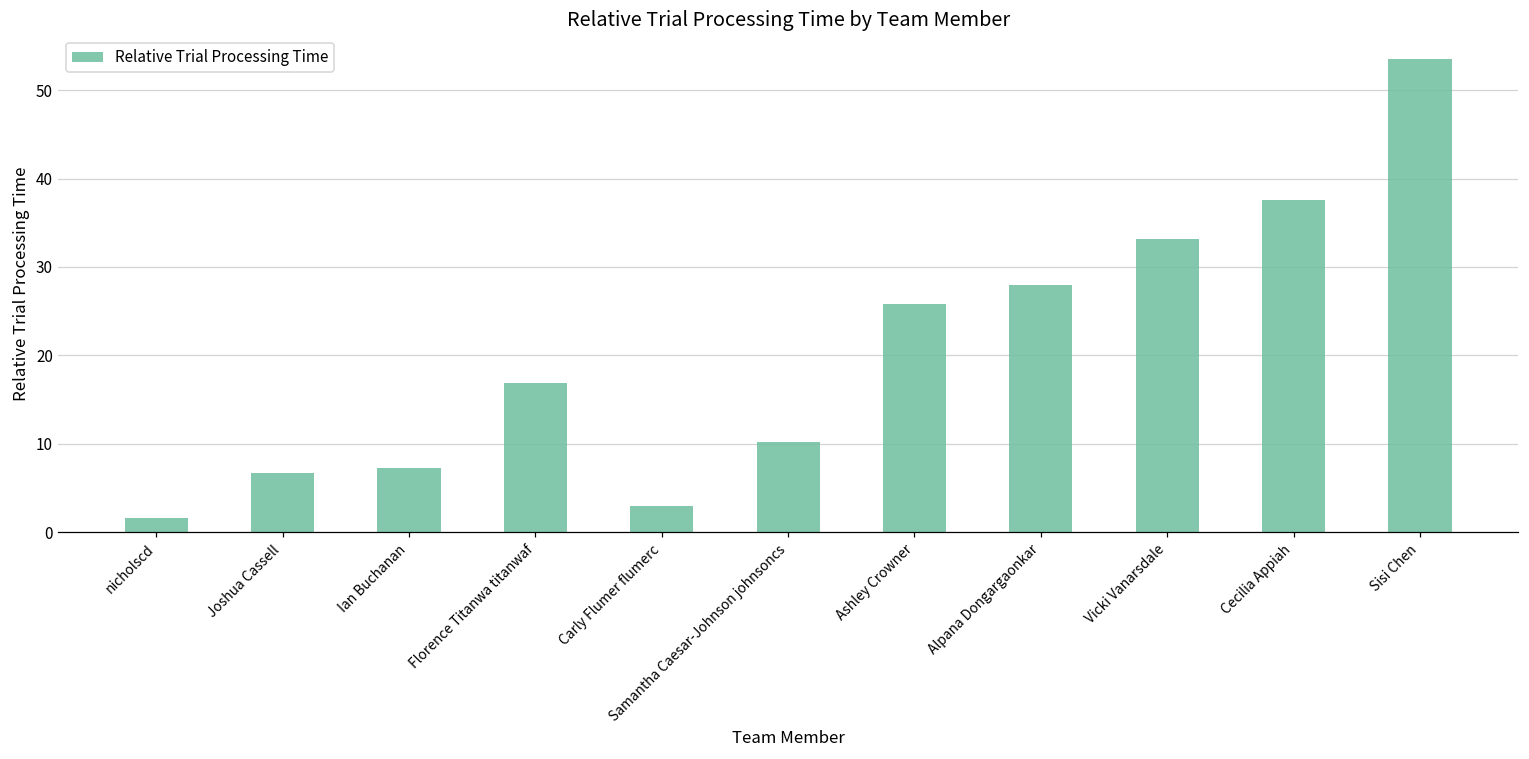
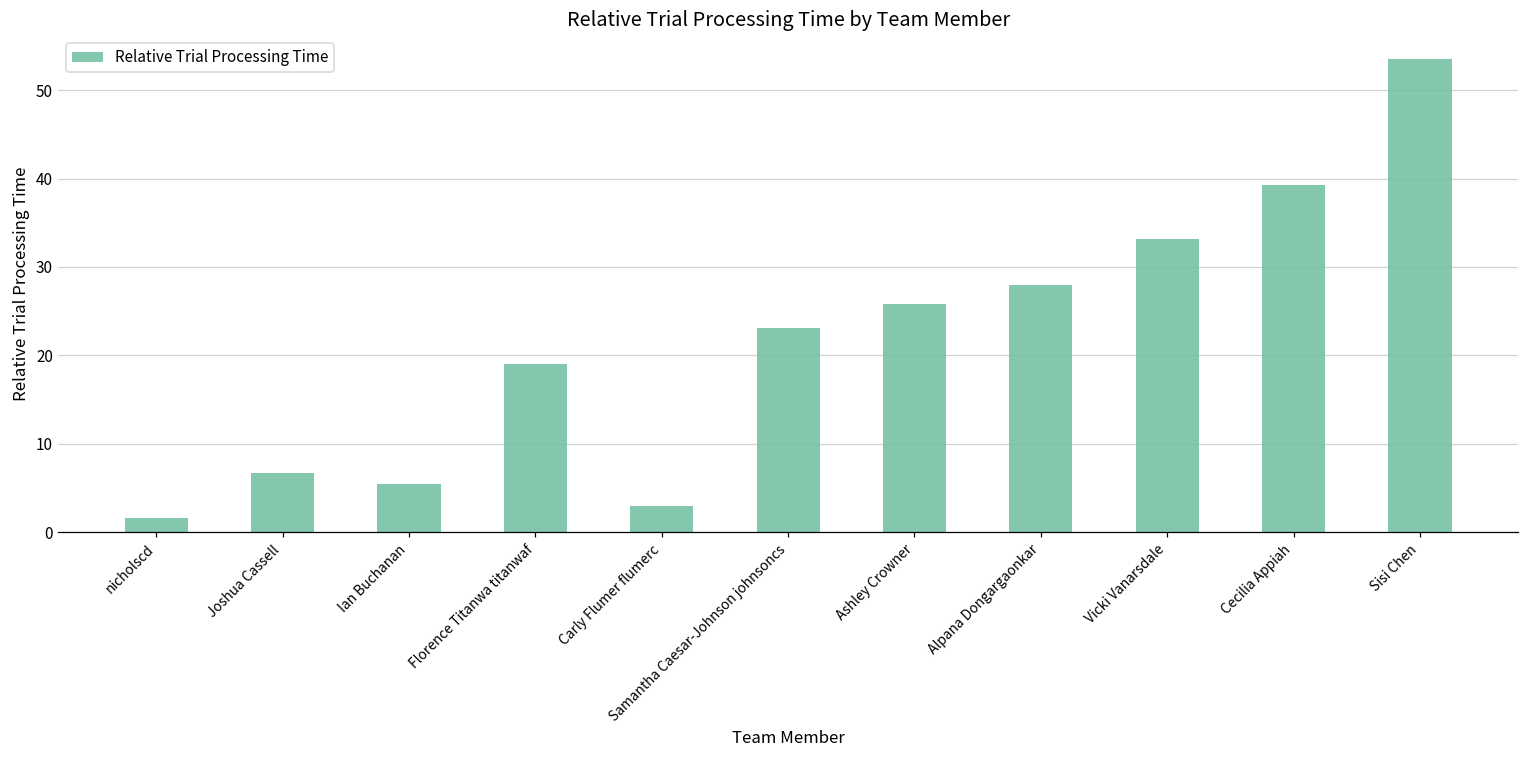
  {
    "nicholscd": 2,
    "Joshua Cassell": 7,
-   "Ian Buchanan": 7,
-   "Florence Titanwa titanwaf": 17,
+   "Ian Buchanan": 5,
+   "Florence Titanwa titanwaf": 19,
    "Carly Flumer flumerc": 3,
-   "Samantha Caesar-Johnson johnsoncs": 10,
+   "Samantha Caesar-Johnson johnsoncs": 23,
    "Ashley Crowner": 26,
    "Alpana Dongargaonkar": 28,
    "Vicki Vanarsdale": 33,
-   "Cecilia Appiah": 38,
+   "Cecilia Appiah": 39,
    "Sisi Chen": 54
  }
